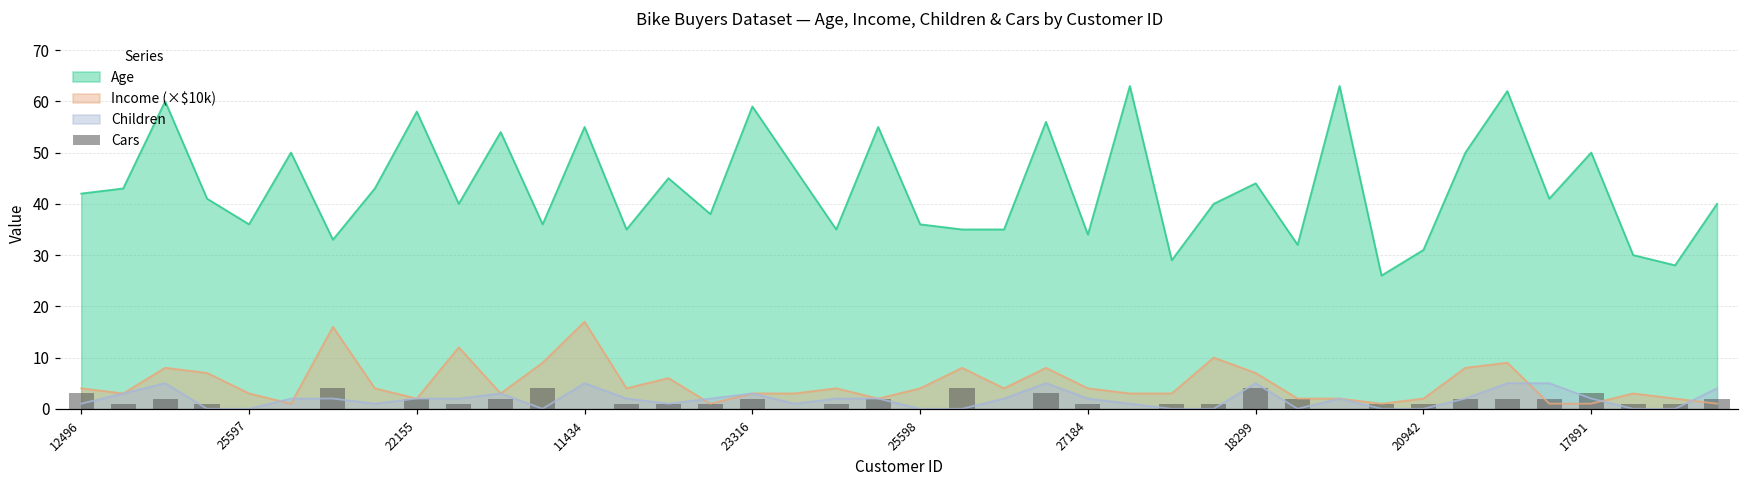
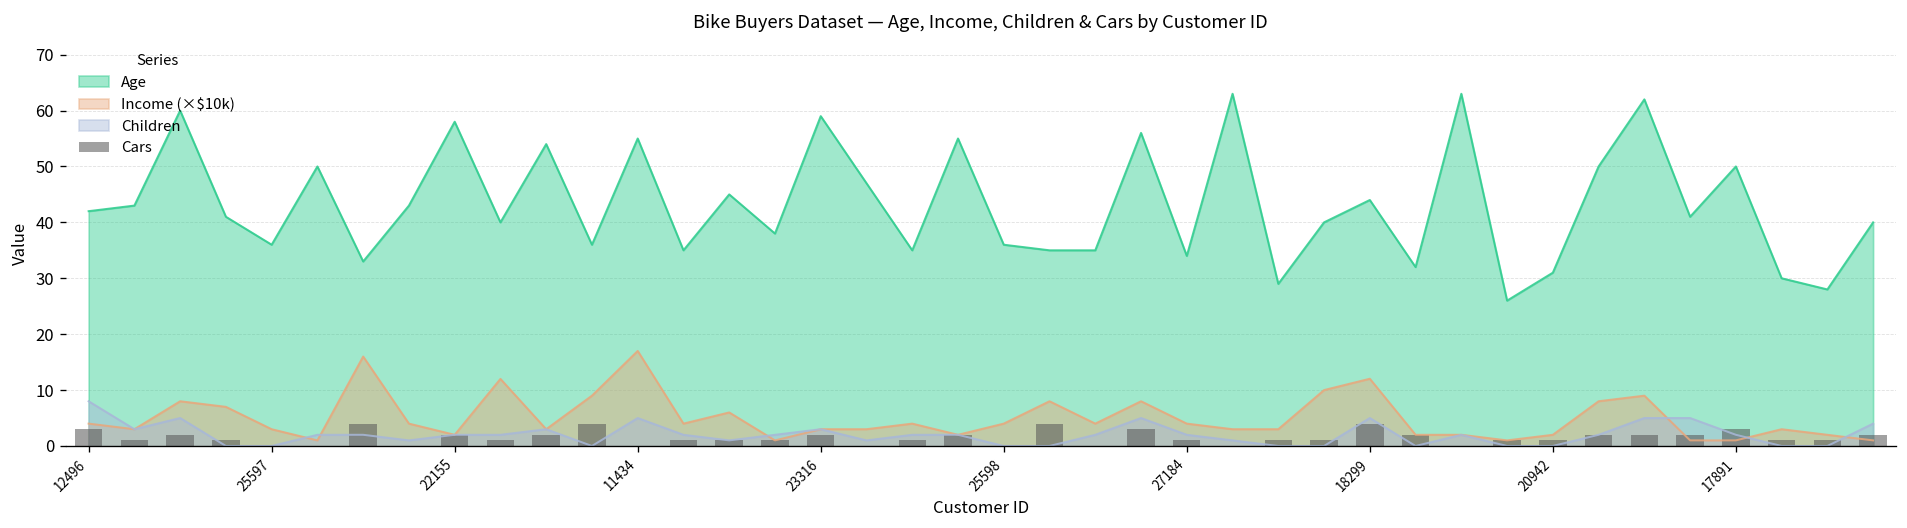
  {
    "Age": {
      "12496": 42,
      "25597": 36,
      "22155": 58,
      "11434": 55,
      "23316": 59,
      "25598": 36,
      "27184": 34,
      "18299": 44,
      "20942": 31,
      "17891": 50
    },
    "Cars": {
      "12496": 3,
      "25597": 0,
      "22155": 2,
      "11434": 0,
      "23316": 2,
      "25598": 0,
      "27184": 1,
      "18299": 4,
      "20942": 1,
      "17891": 3
    },
    "Income (×$10k)": {
      "12496": 4,
      "25597": 3,
      "11434": 17,
      "25598": 4,
      "27184": 4,
-     "18299": 7,
+     "18299": 12,
      "20942": 2,
      "17891": 1
    },
    "Children": {
-     "12496": 1,
+     "12496": 8,
      "25597": 0,
      "11434": 5,
      "25598": 0,
      "27184": 2,
      "18299": 5,
      "20942": 0,
      "17891": 2
    }
  }
